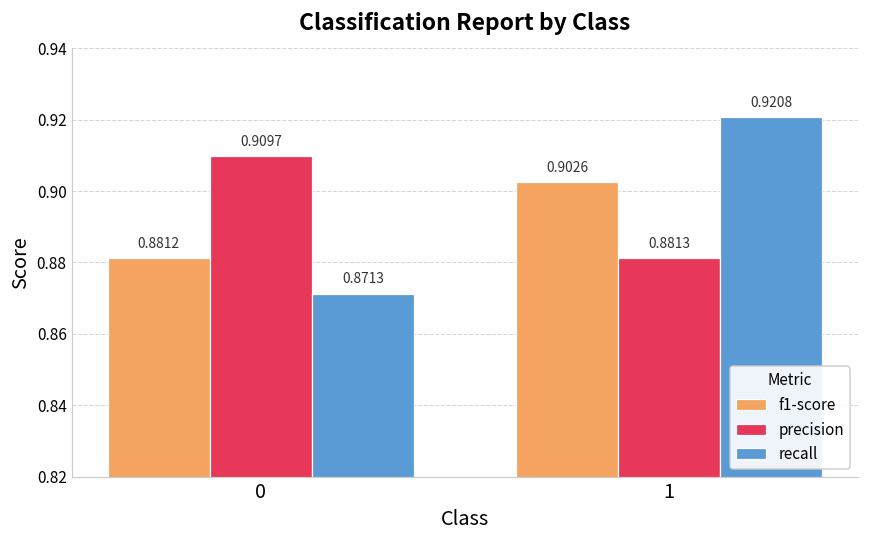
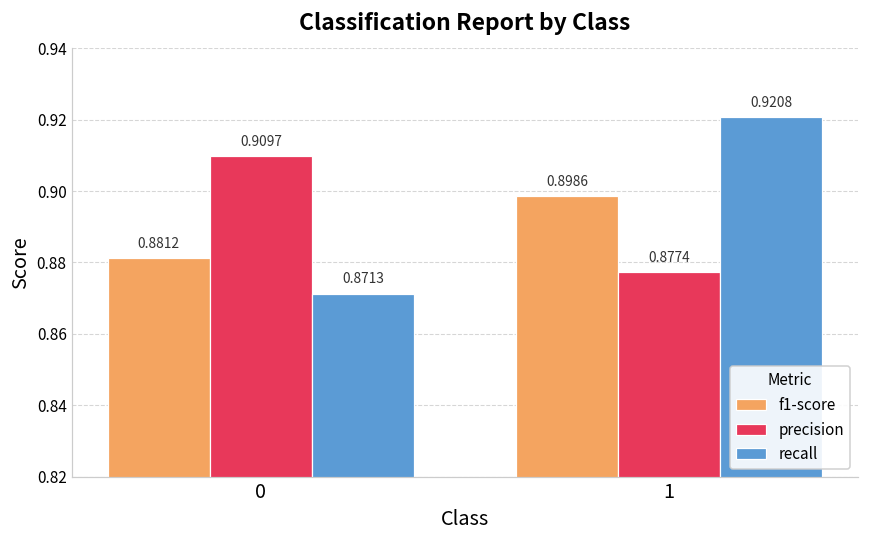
  {
    "f1-score": {
      "0": 0.8812,
-     "1": 0.9026
+     "1": 0.8986
    },
    "precision": {
      "0": 0.9097,
-     "1": 0.8813
+     "1": 0.8774
    },
    "recall": {
      "0": 0.8713,
      "1": 0.9208
    }
  }
